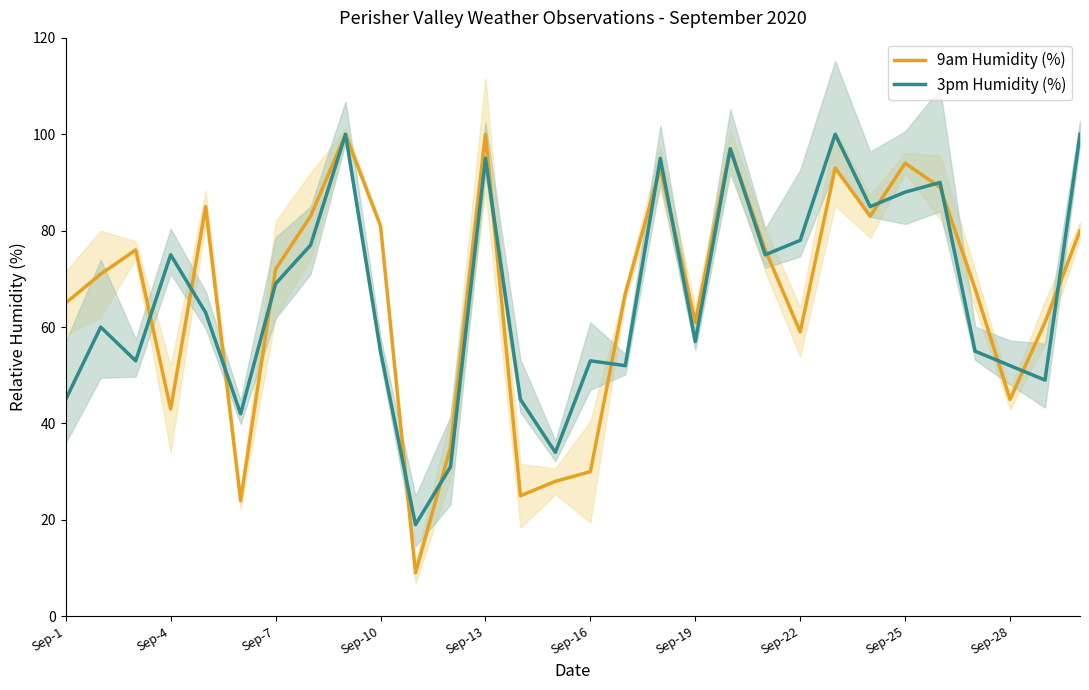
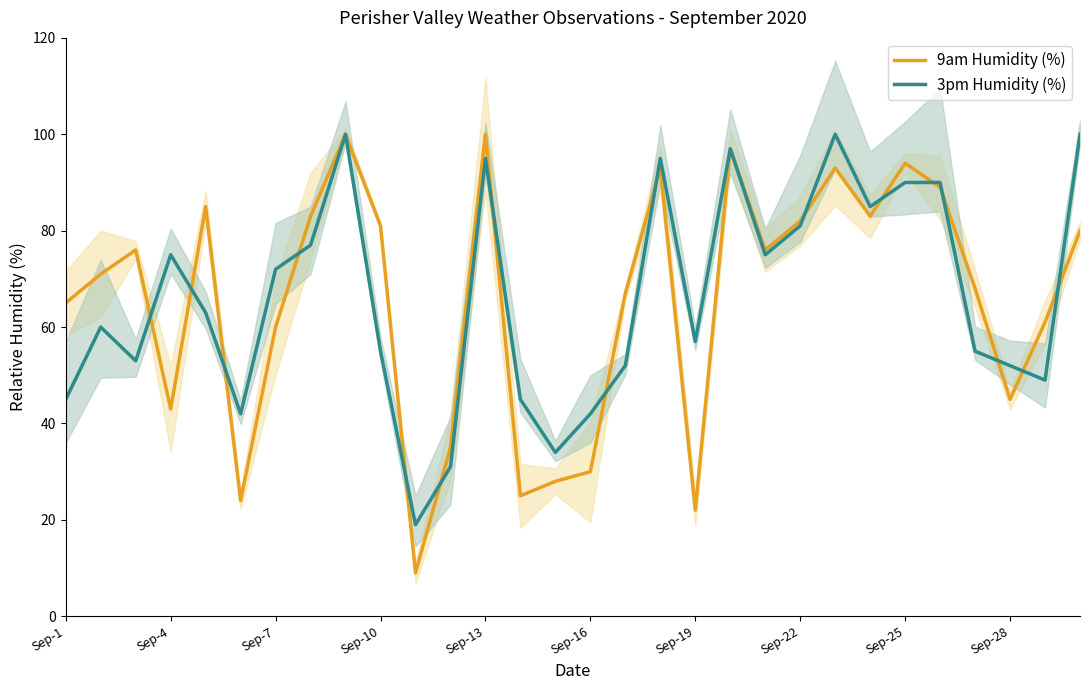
  {
    "9am Humidity (%)": {
      "Sep-1": 65,
      "Sep-4": 43,
-     "Sep-7": 72,
+     "Sep-7": 60,
      "Sep-10": 81,
      "Sep-13": 100,
      "Sep-16": 30,
-     "Sep-19": 61,
-     "Sep-22": 59,
+     "Sep-19": 22,
+     "Sep-22": 82,
      "Sep-25": 94,
      "Sep-28": 45
    },
    "3pm Humidity (%)": {
      "Sep-1": 45,
      "Sep-4": 75,
-     "Sep-7": 69,
+     "Sep-7": 72,
      "Sep-10": 55,
      "Sep-13": 95,
-     "Sep-16": 53,
+     "Sep-16": 42,
      "Sep-19": 57,
-     "Sep-22": 78,
-     "Sep-25": 88,
+     "Sep-22": 81,
+     "Sep-25": 90,
      "Sep-28": 52
    }
  }
